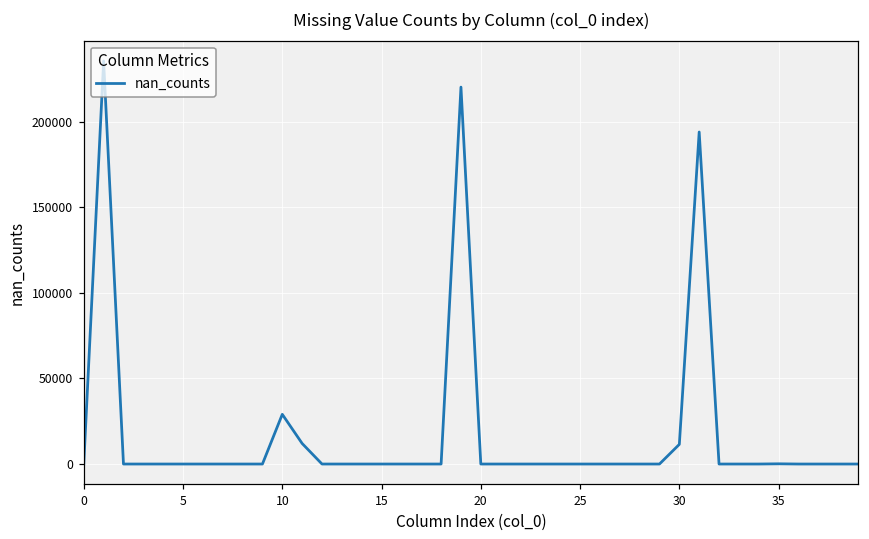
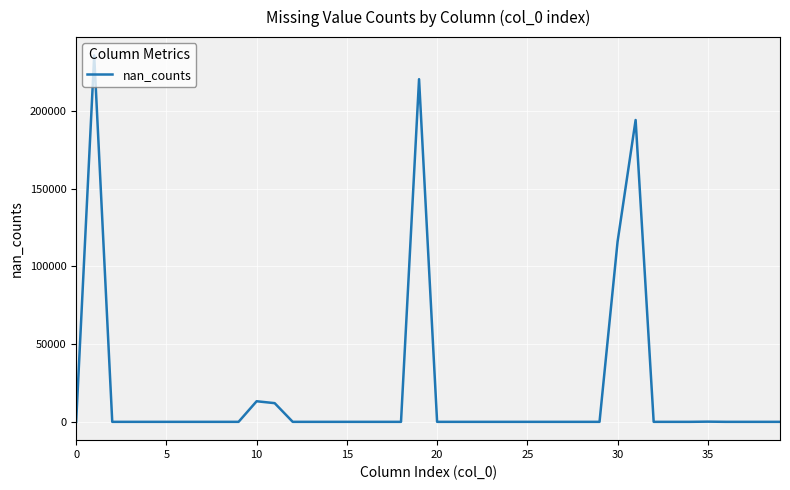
  {
    "0": 0,
    "5": 0,
-   "10": 29000,
+   "10": 13000,
    "15": 0,
    "20": 0,
    "25": 0,
-   "30": 11000,
+   "30": 116000,
    "35": 0
  }
